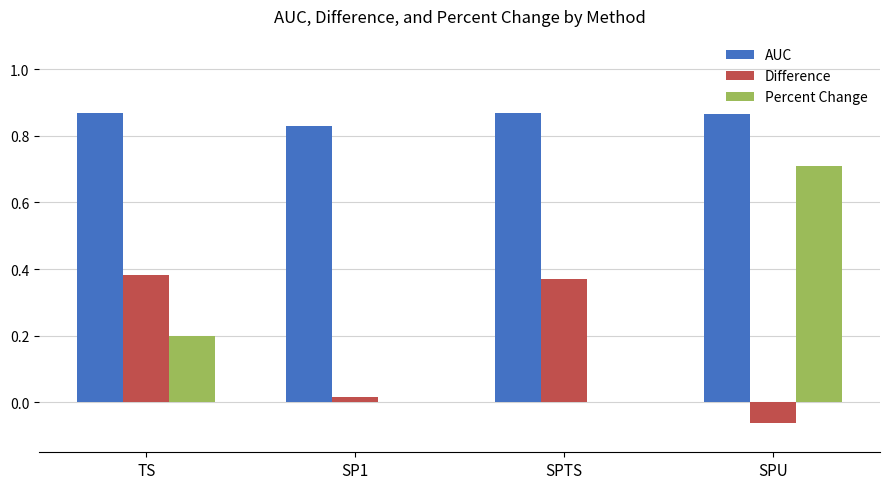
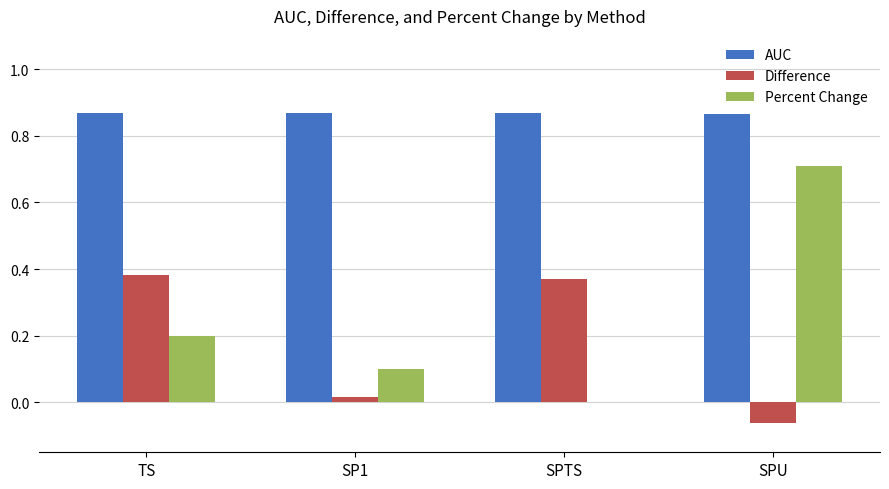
  {
    "AUC": {
      "TS": 0.87,
-     "SP1": 0.83,
+     "SP1": 0.87,
      "SPTS": 0.87,
      "SPU": 0.87
    },
    "Difference": {
      "TS": 0.38,
      "SP1": 0.02,
      "SPTS": 0.37,
      "SPU": -0.06
    },
    "Percent Change": {
      "TS": 0.2,
-     "SP1": 0.0,
+     "SP1": 0.1,
      "SPTS": 0.0,
      "SPU": 0.71
    }
  }
